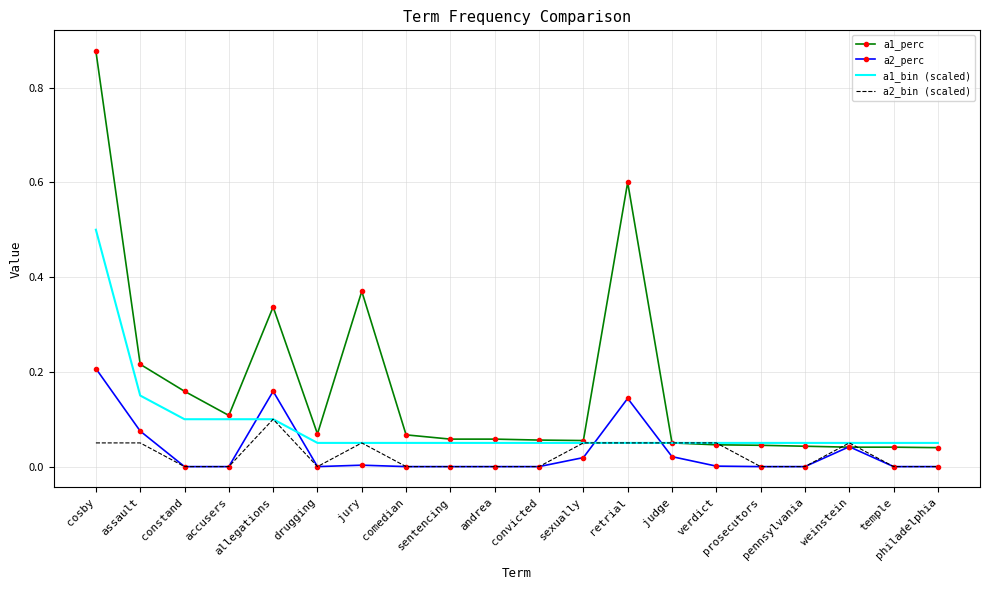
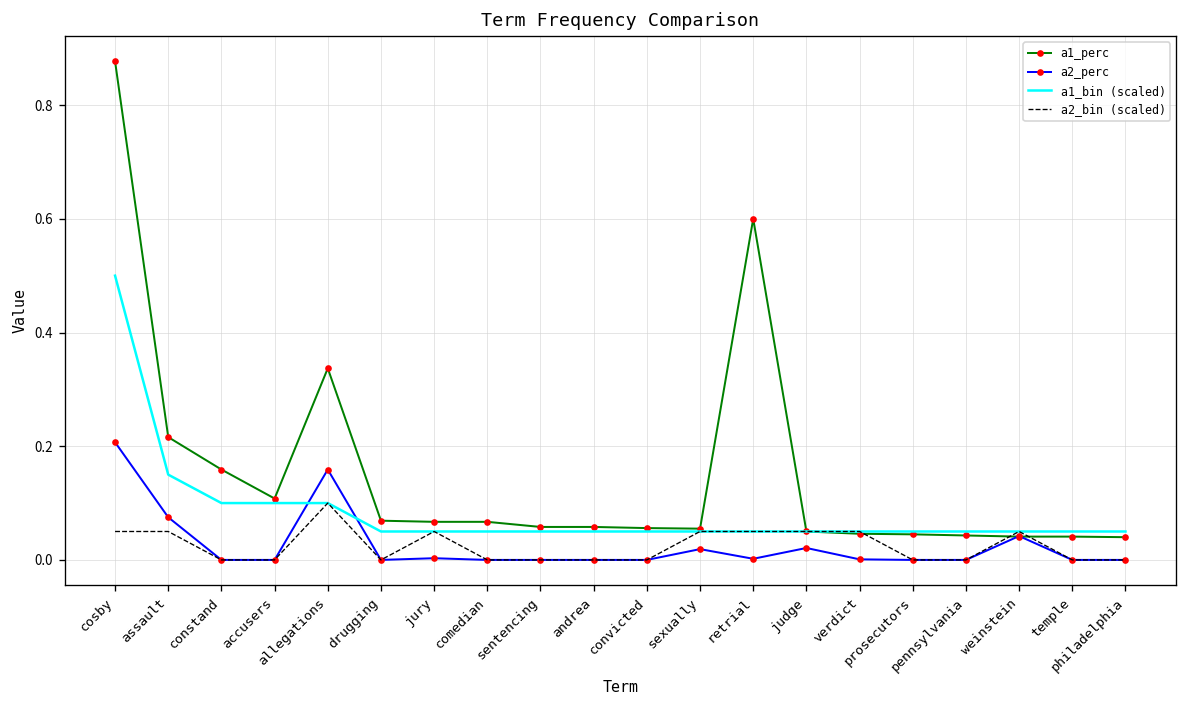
  {
    "a1_perc": {
      "cosby": 0.88,
      "assault": 0.22,
      "constand": 0.16,
      "accusers": 0.11,
      "allegations": 0.34,
      "drugging": 0.07,
-     "jury": 0.37,
+     "jury": 0.07,
      "comedian": 0.07,
      "sentencing": 0.06,
      "andrea": 0.06,
      "convicted": 0.06,
      "retrial": 0.60,
      "pennsylvania": 0.04,
      "temple": 0.04,
      "philadelphia": 0.04
    },
    "a2_perc": {
      "cosby": 0.21,
      "assault": 0.08,
      "allegations": 0.16,
      "jury": 0.00,
      "sexually": 0.02,
-     "retrial": 0.14,
+     "retrial": 0.00,
      "judge": 0.02,
      "verdict": 0.00
    },
    "a1_bin (scaled)": {
      "cosby": 0.50,
      "assault": 0.15,
      "constand": 0.10,
      "accusers": 0.10,
      "drugging": 0.05,
      "comedian": 0.05,
      "sentencing": 0.05,
      "andrea": 0.05,
      "convicted": 0.05,
      "pennsylvania": 0.05,
      "temple": 0.05,
      "philadelphia": 0.05
    },
    "a2_bin (scaled)": {
      "cosby": 0.05,
      "assault": 0.05
    }
  }
